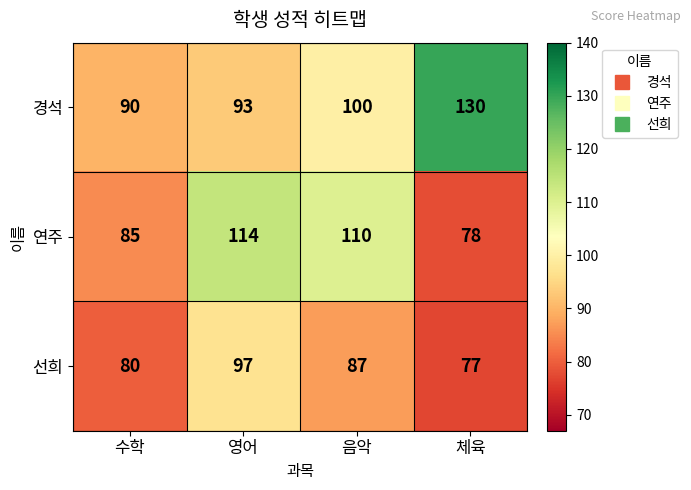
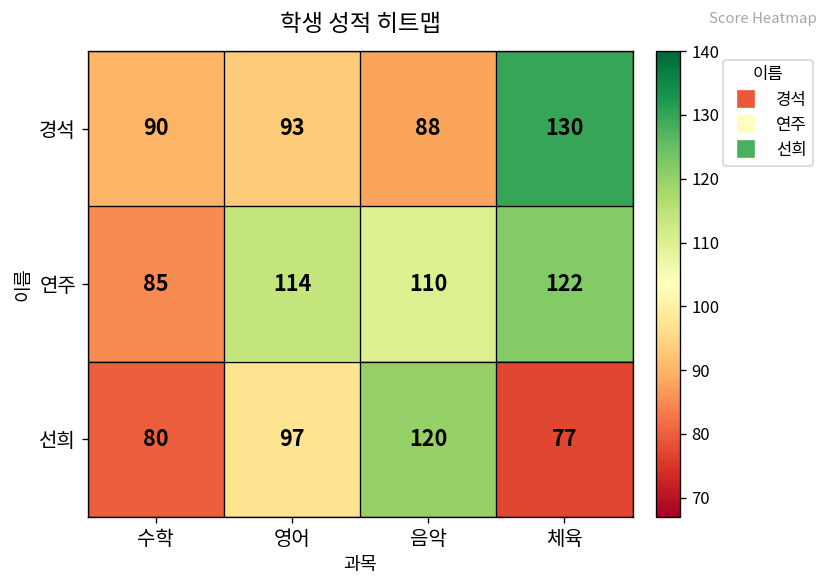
  {
    "경석": {
      "수학": 90,
      "영어": 93,
-     "음악": 100,
+     "음악": 88,
      "체육": 130
    },
    "연주": {
      "수학": 85,
      "영어": 114,
      "음악": 110,
-     "체육": 78
+     "체육": 122
    },
    "선희": {
      "수학": 80,
      "영어": 97,
-     "음악": 87,
+     "음악": 120,
      "체육": 77
    }
  }
